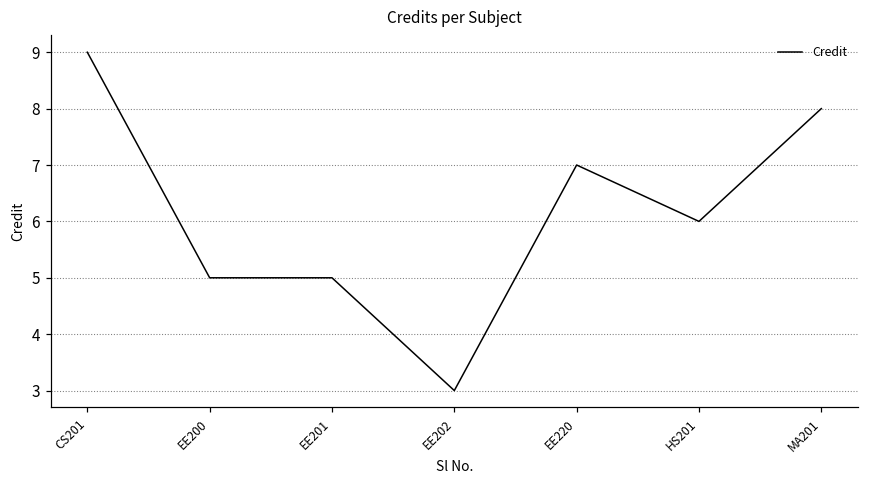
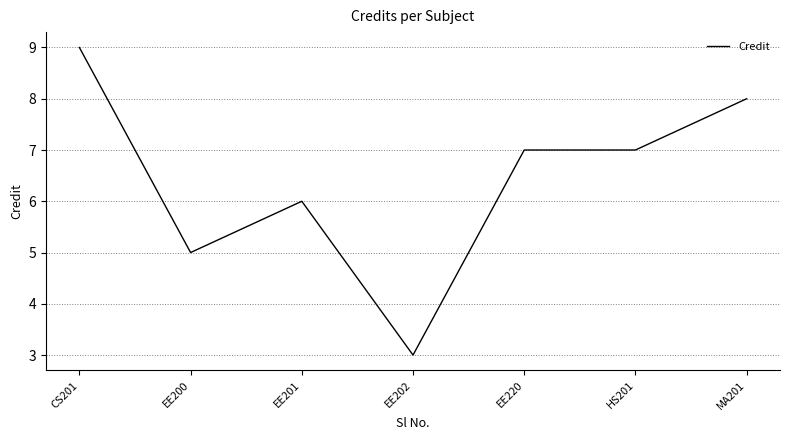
  {
    "CS201": 9,
    "EE200": 5,
-   "EE201": 5,
+   "EE201": 6,
    "EE202": 3,
    "EE220": 7,
-   "HS201": 6,
+   "HS201": 7,
    "MA201": 8
  }
